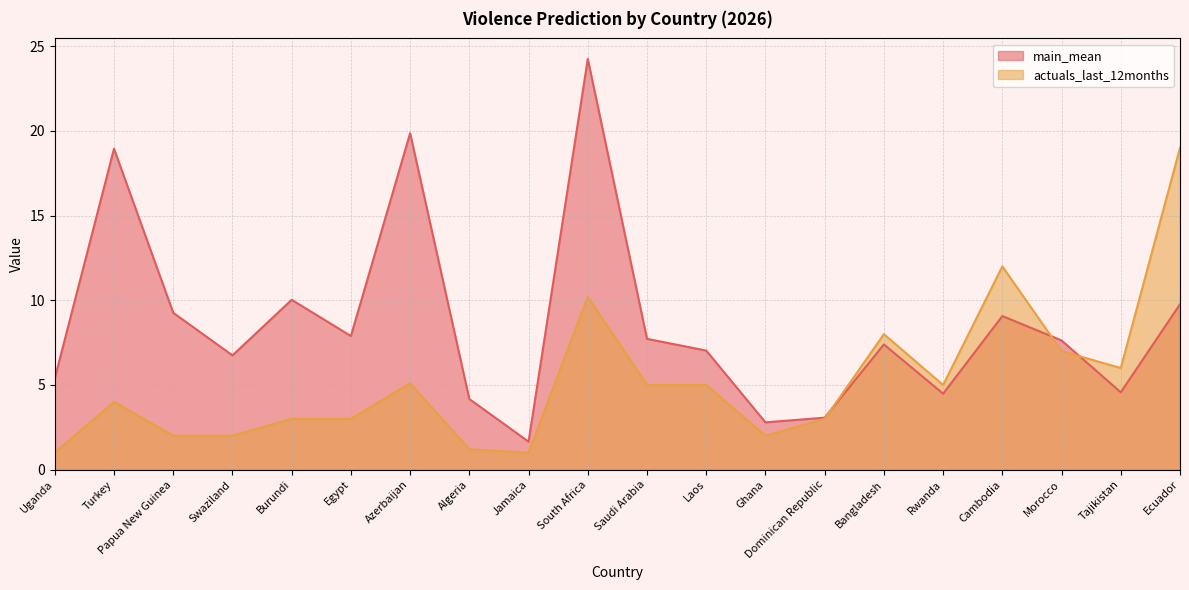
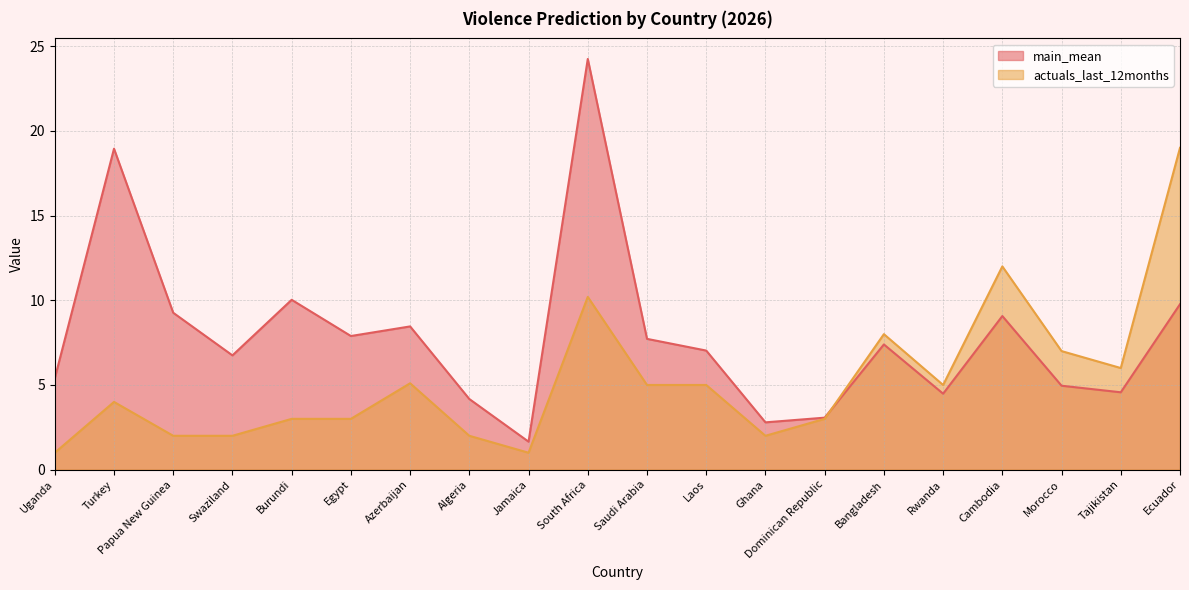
  {
    "main_mean": {
      "Uganda": 5.4,
      "Turkey": 18.9,
      "Papua New Guinea": 9.3,
      "Swaziland": 6.7,
      "Burundi": 10.0,
      "Egypt": 7.9,
-     "Azerbaijan": 19.9,
+     "Azerbaijan": 8.5,
      "Algeria": 4.2,
      "Jamaica": 1.7,
      "South Africa": 24.2,
      "Saudi Arabia": 7.7,
      "Laos": 7.0,
      "Ghana": 2.8,
      "Bangladesh": 7.4,
      "Rwanda": 4.5,
      "Cambodia": 9.1,
-     "Morocco": 7.6,
+     "Morocco": 5.0,
      "Tajikistan": 4.6,
      "Ecuador": 9.8
    },
    "actuals_last_12months": {
      "Uganda": 1.0,
      "Turkey": 4.0,
      "Papua New Guinea": 2.0,
      "Swaziland": 2.0,
      "Burundi": 3.0,
      "Egypt": 3.0,
      "Azerbaijan": 5.1,
-     "Algeria": 1.2,
+     "Algeria": 2.0,
      "Jamaica": 1.0,
      "South Africa": 10.2,
      "Saudi Arabia": 5.0,
      "Laos": 5.0,
      "Ghana": 2.0,
      "Bangladesh": 8.0,
      "Rwanda": 5.0,
      "Cambodia": 12.0,
      "Morocco": 7.0,
      "Tajikistan": 6.0,
      "Ecuador": 19.0
    }
  }
